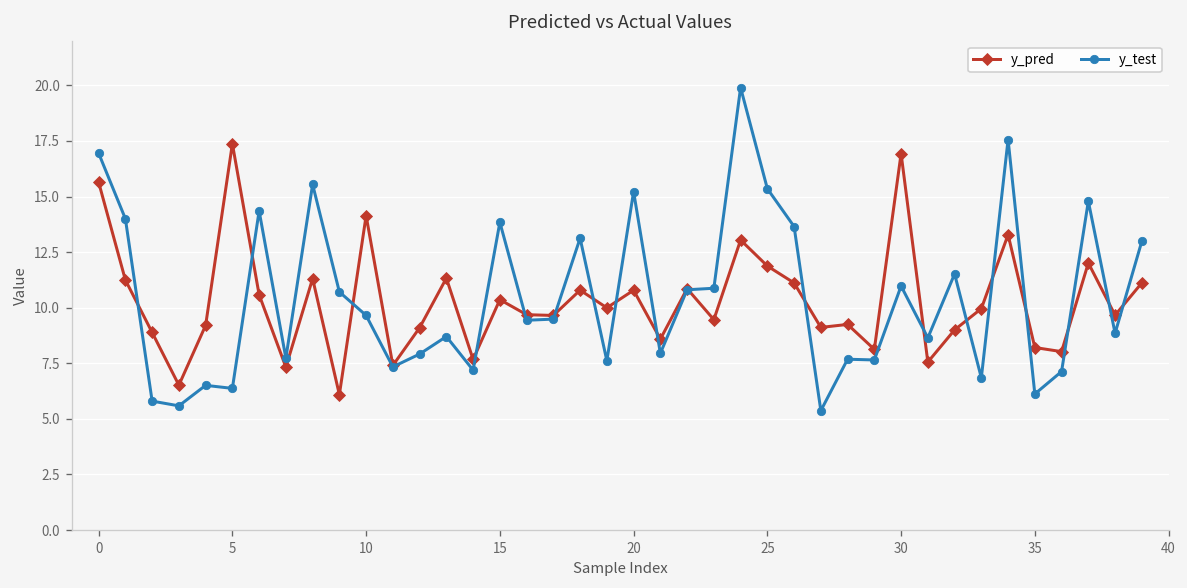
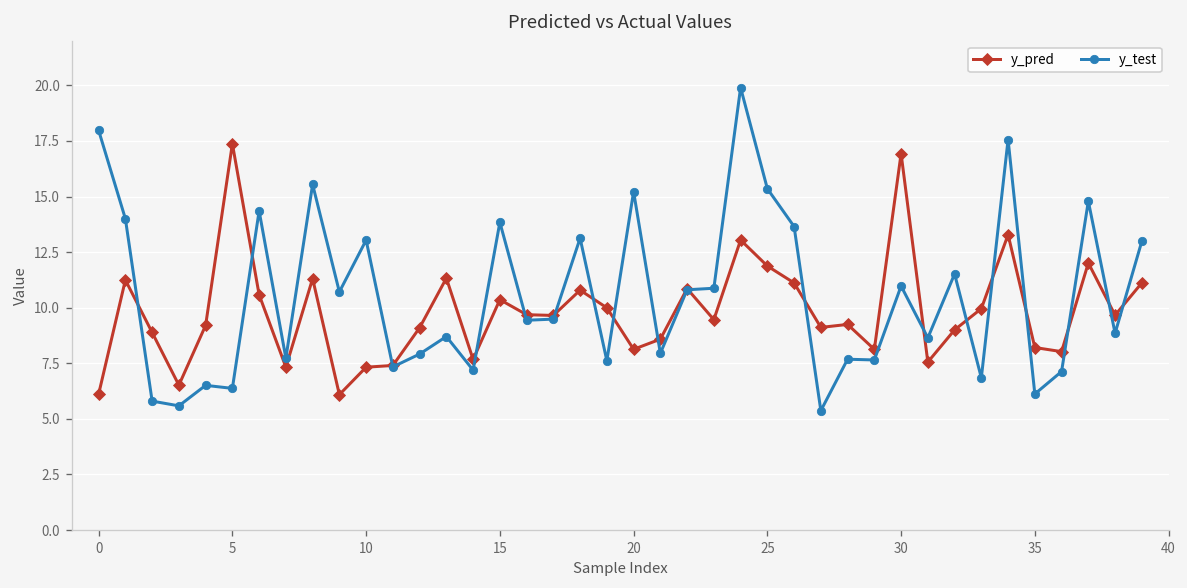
  {
    "y_pred": {
-     "0": 15.6,
+     "0": 6.1,
      "5": 17.4,
-     "10": 14.1,
+     "10": 7.3,
      "15": 10.4,
-     "20": 10.8,
+     "20": 8.1,
      "25": 11.9,
      "30": 16.9,
      "35": 8.2
    },
    "y_test": {
-     "0": 17.0,
+     "0": 18.0,
      "5": 6.4,
-     "10": 9.7,
+     "10": 13.0,
      "15": 13.8,
      "20": 15.2,
      "25": 15.4,
      "30": 11.0,
      "35": 6.1
    }
  }
